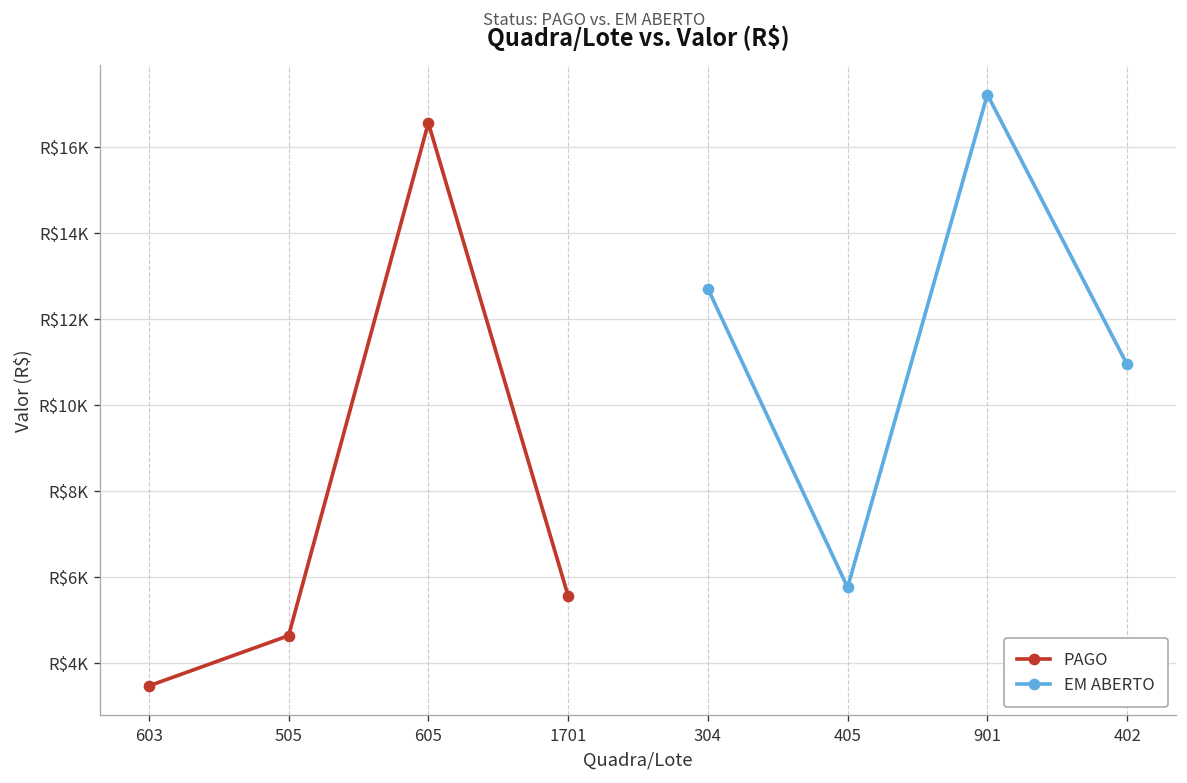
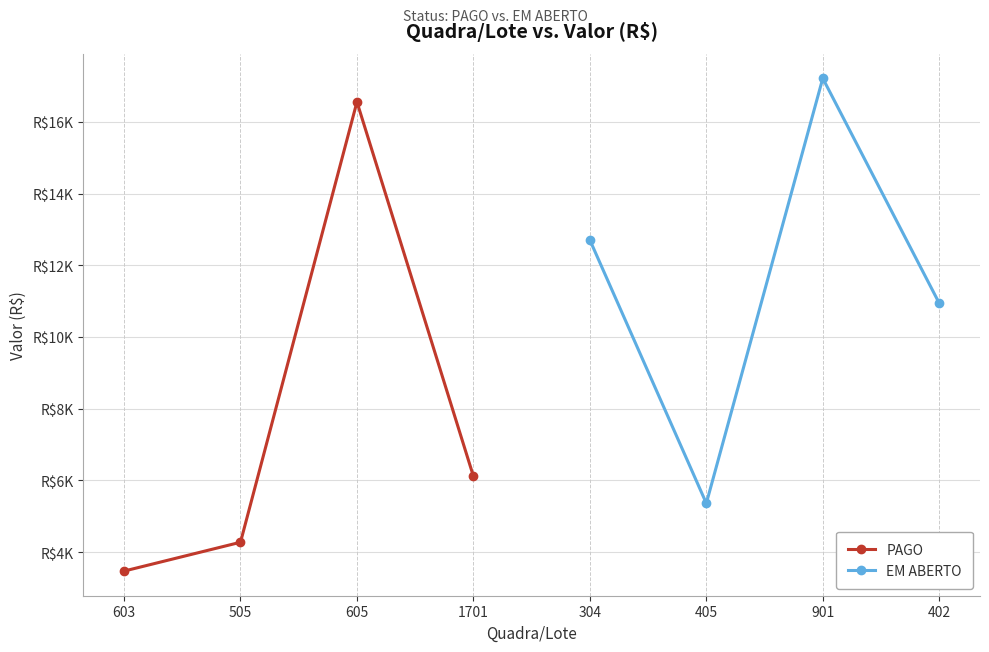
  {
    "PAGO": {
      "603": "R$3500",
-     "505": "R$4600",
+     "505": "R$4300",
      "605": "R$16600",
-     "1701": "R$5600"
+     "1701": "R$6100"
    },
    "EM ABERTO": {
      "304": "R$12700",
-     "405": "R$5800",
+     "405": "R$5400",
      "901": "R$17200",
      "402": "R$10900"
    }
  }
